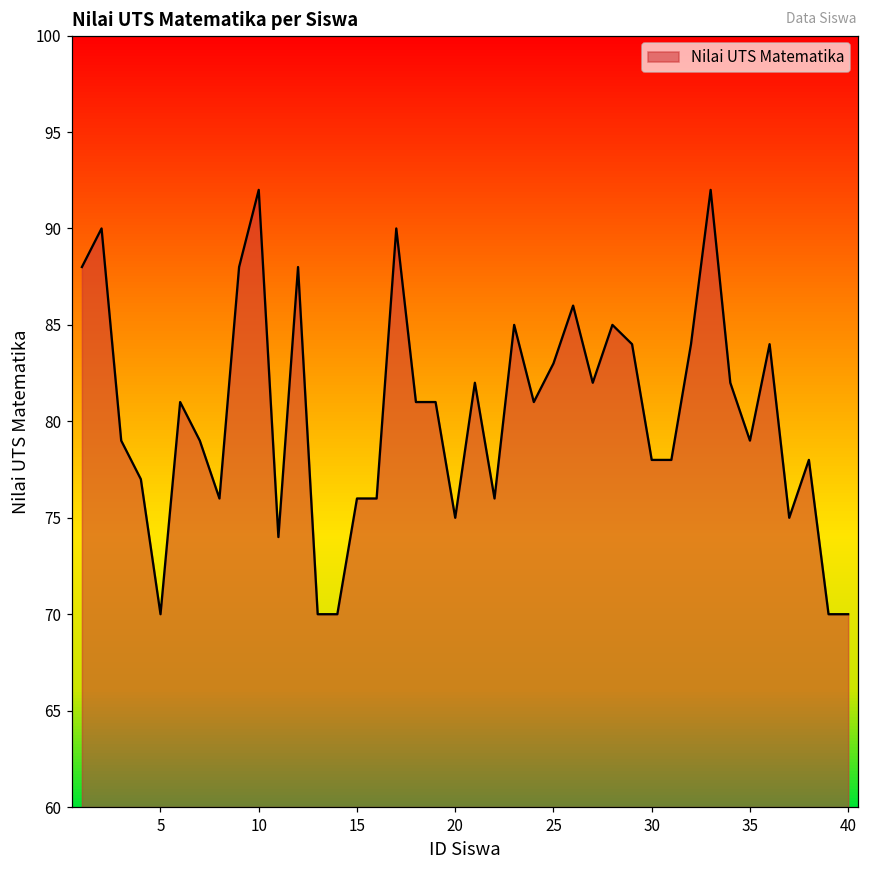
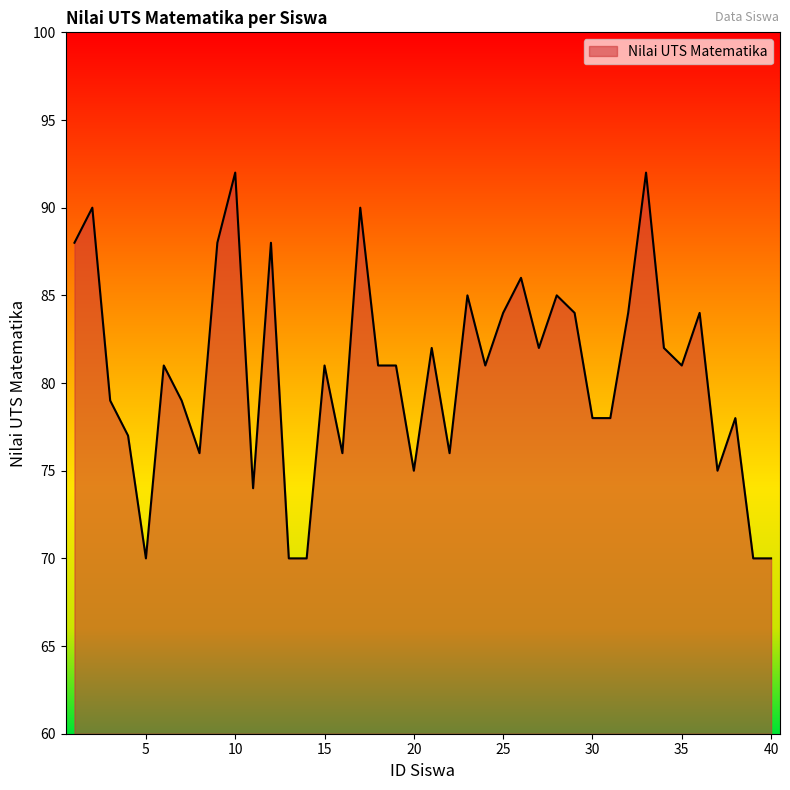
  {
    "5": 70,
    "10": 92,
-   "15": 76,
+   "15": 81,
    "20": 75,
-   "25": 83,
+   "25": 84,
    "30": 78,
-   "35": 79,
+   "35": 81,
    "40": 70
  }
